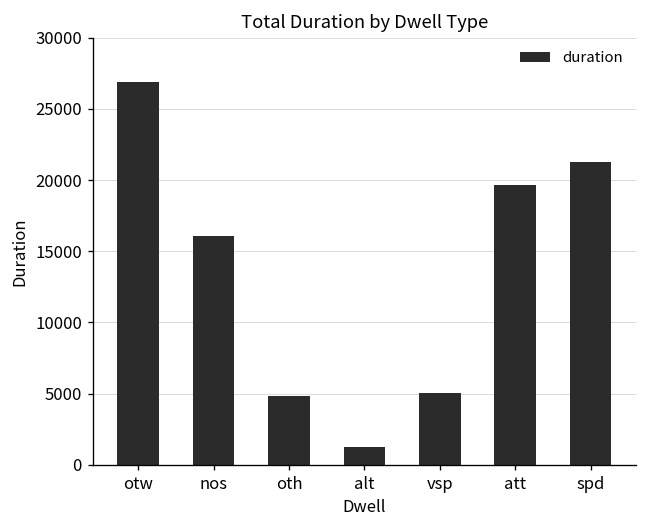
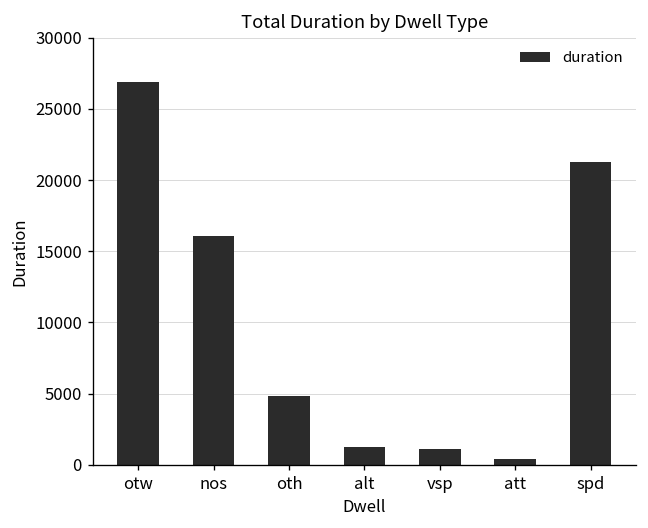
  {
    "otw": 26900,
    "nos": 16100,
    "oth": 4800,
    "alt": 1300,
-   "vsp": 5100,
-   "att": 19600,
+   "vsp": 1200,
+   "att": 400,
    "spd": 21300
  }
